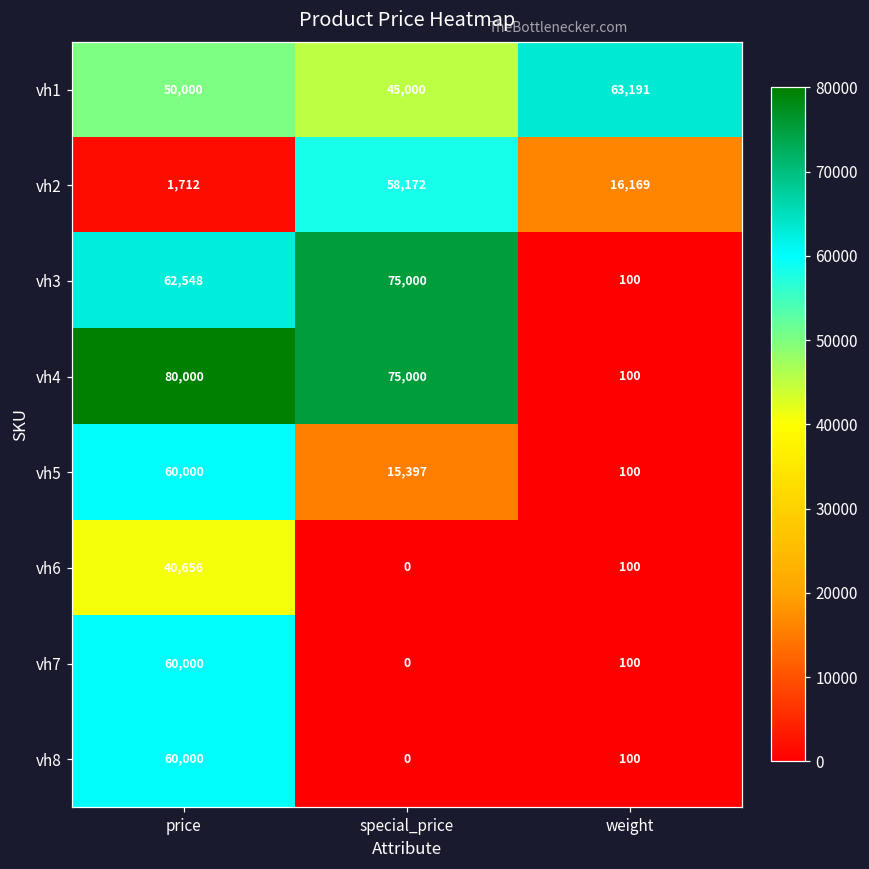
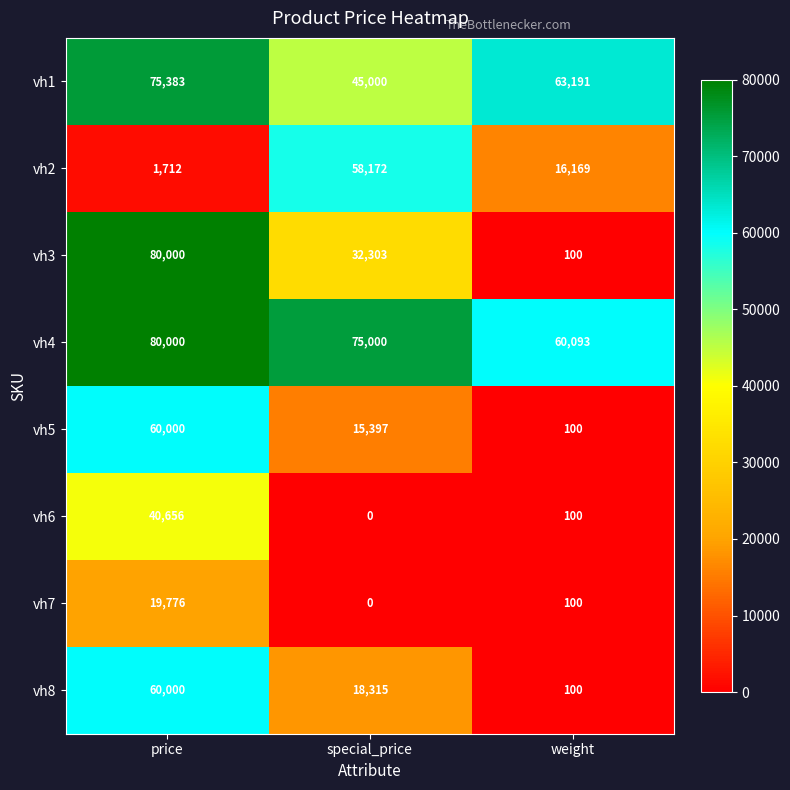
  {
    "vh1": {
-     "price": "50,000",
+     "price": "75,383",
      "special_price": "45,000",
      "weight": "63,191"
    },
    "vh2": {
      "price": "1,712",
      "special_price": "58,172",
      "weight": "16,169"
    },
    "vh3": {
-     "price": "62,548",
-     "special_price": "75,000",
+     "price": "80,000",
+     "special_price": "32,303",
      "weight": "100"
    },
    "vh4": {
      "price": "80,000",
      "special_price": "75,000",
-     "weight": "100"
+     "weight": "60,093"
    },
    "vh5": {
      "price": "60,000",
      "special_price": "15,397",
      "weight": "100"
    },
    "vh6": {
      "price": "40,656",
      "special_price": "0",
      "weight": "100"
    },
    "vh7": {
-     "price": "60,000",
+     "price": "19,776",
      "special_price": "0",
      "weight": "100"
    },
    "vh8": {
      "price": "60,000",
-     "special_price": "0",
+     "special_price": "18,315",
      "weight": "100"
    }
  }
